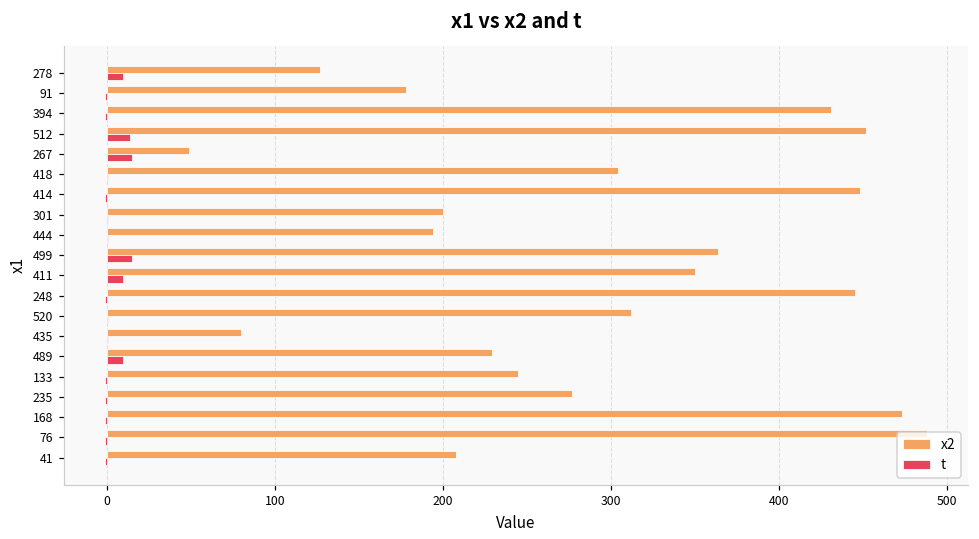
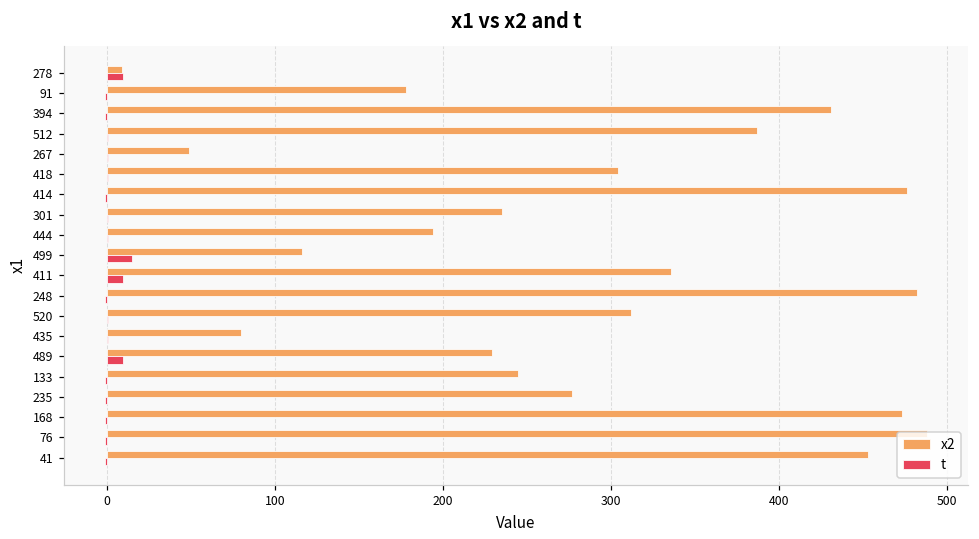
  {
    "x2": {
-     "278": 127,
+     "278": 9,
      "91": 178,
      "394": 431,
-     "512": 452,
+     "512": 387,
      "267": 49,
      "418": 304,
-     "414": 448,
-     "301": 200,
+     "414": 476,
+     "301": 235,
      "444": 194,
-     "499": 364,
-     "411": 350,
-     "248": 445,
+     "499": 116,
+     "411": 336,
+     "248": 482,
      "520": 312,
      "435": 80,
      "489": 229,
      "133": 245,
      "235": 277,
      "168": 473,
-     "41": 208
+     "41": 453
    },
    "t": {
      "278": 10,
-     "512": 14,
-     "267": 15,
+     "512": 1,
+     "267": 1,
      "499": 15,
      "411": 10,
      "489": 10
    }
  }
